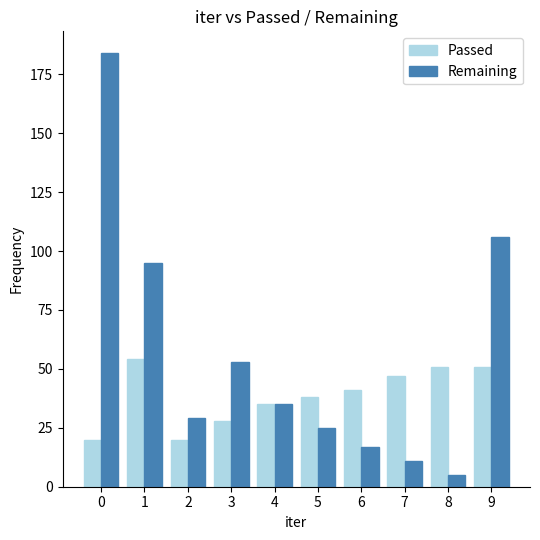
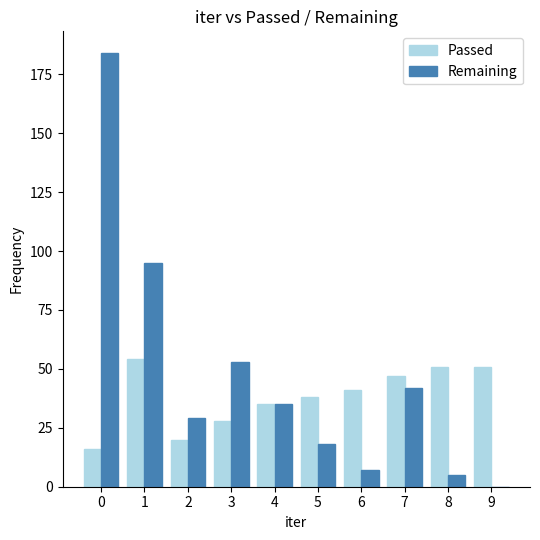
  {
    "Passed": {
-     "0": 20,
+     "0": 16,
      "1": 54,
      "2": 20,
      "3": 28,
      "4": 35,
      "5": 38,
      "6": 41,
      "7": 47,
      "8": 51,
      "9": 51
    },
    "Remaining": {
      "0": 184,
      "1": 95,
      "2": 29,
      "3": 53,
      "4": 35,
-     "5": 25,
-     "6": 17,
-     "7": 11,
+     "5": 18,
+     "6": 7,
+     "7": 42,
      "8": 5,
-     "9": 106
+     "9": 0
    }
  }
